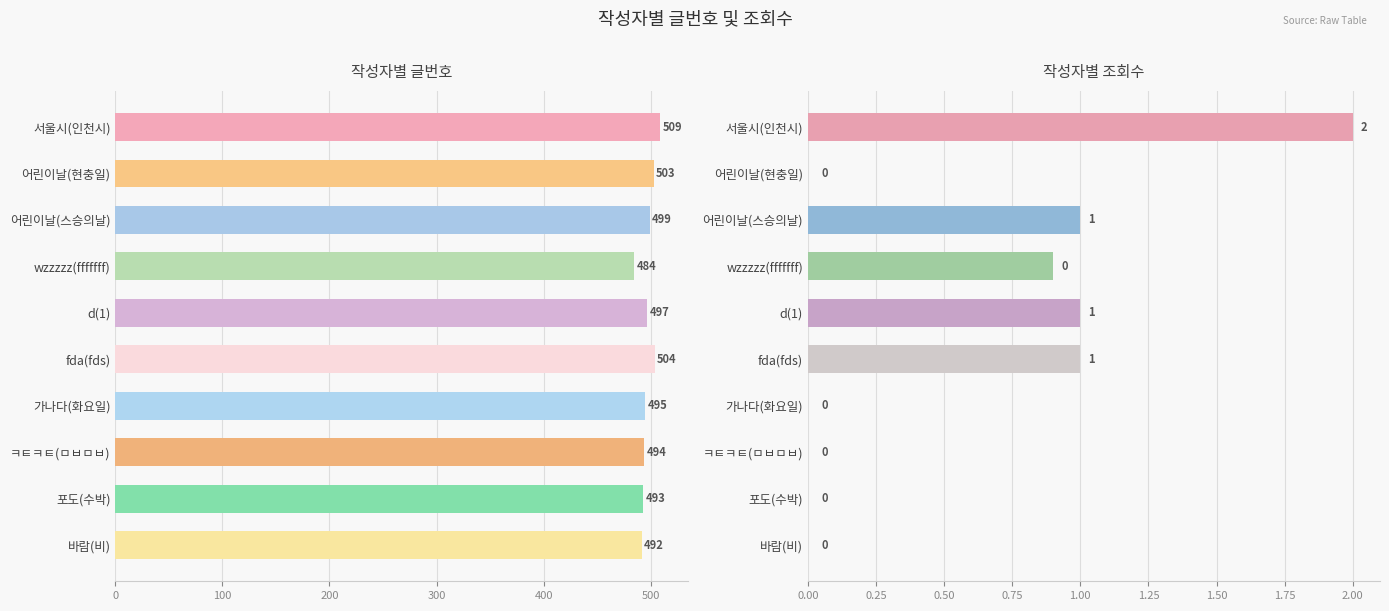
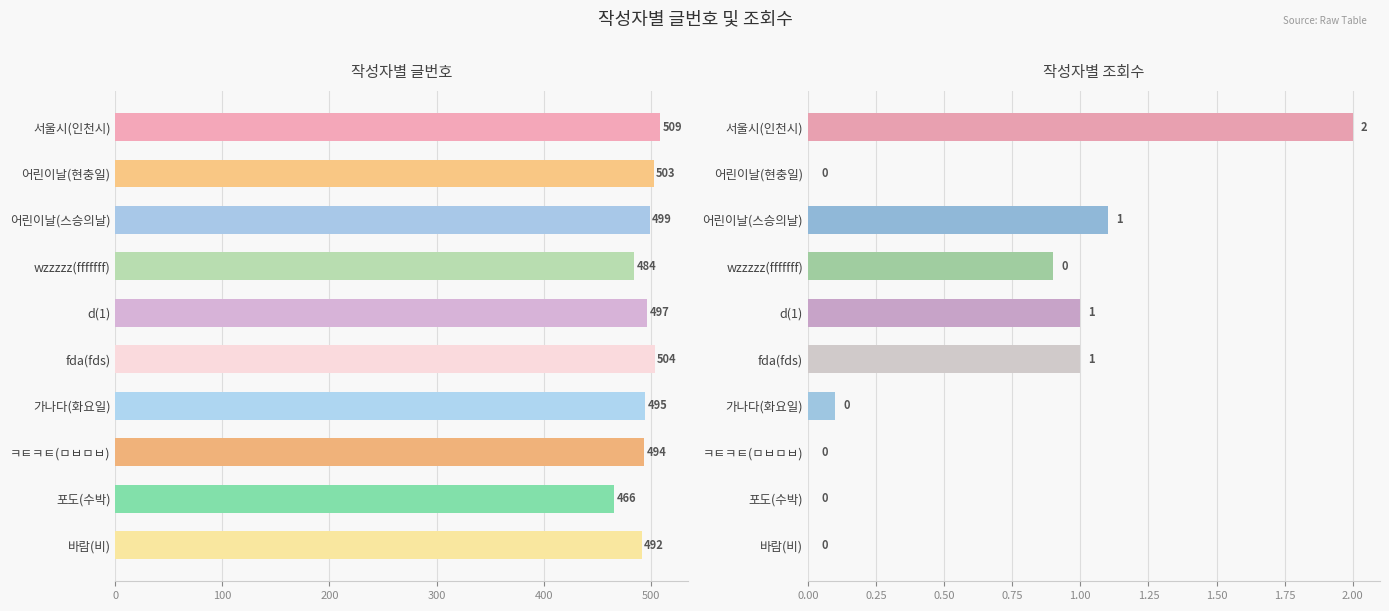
  {
    "작성자별 글번호": {
      "서울시(인천시)": 509,
      "어린이날(현충일)": 503,
      "어린이날(스승의날)": 499,
      "d(1)": 497,
      "fda(fds)": 504,
      "가나다(화요일)": 495,
      "ㅋㅌㅋㅌ(ㅁㅂㅁㅂ)": 494,
-     "포도(수박)": 493,
+     "포도(수박)": 466,
      "바람(비)": 492
    },
    "작성자별 조회수": {
-     "어린이날(스승의날)": 1.0,
-     "가나다(화요일)": 0.0
+     "어린이날(스승의날)": 1.1,
+     "가나다(화요일)": 0.1
    }
  }
